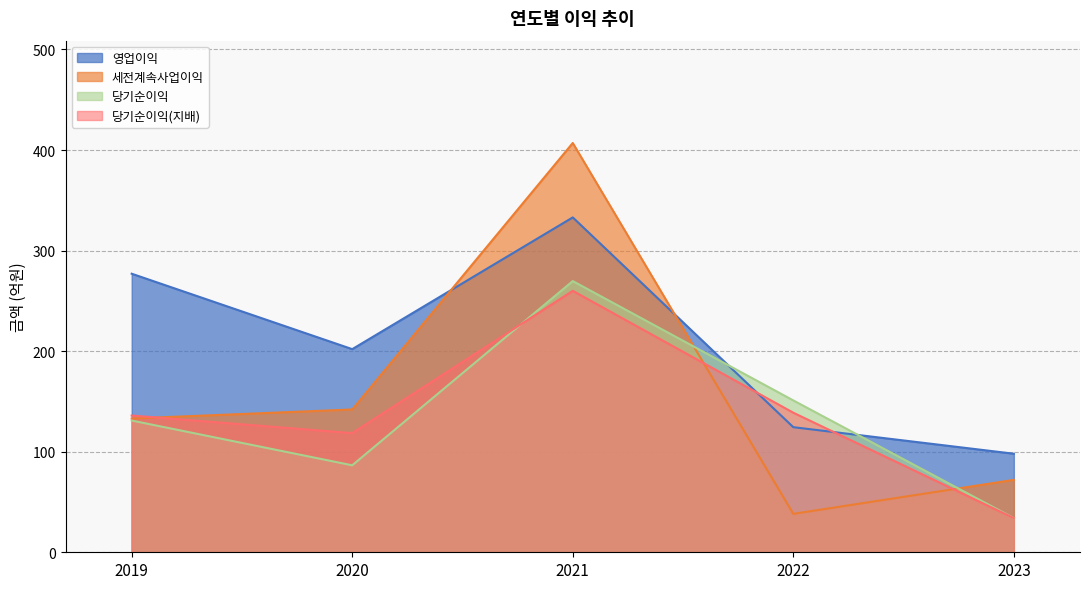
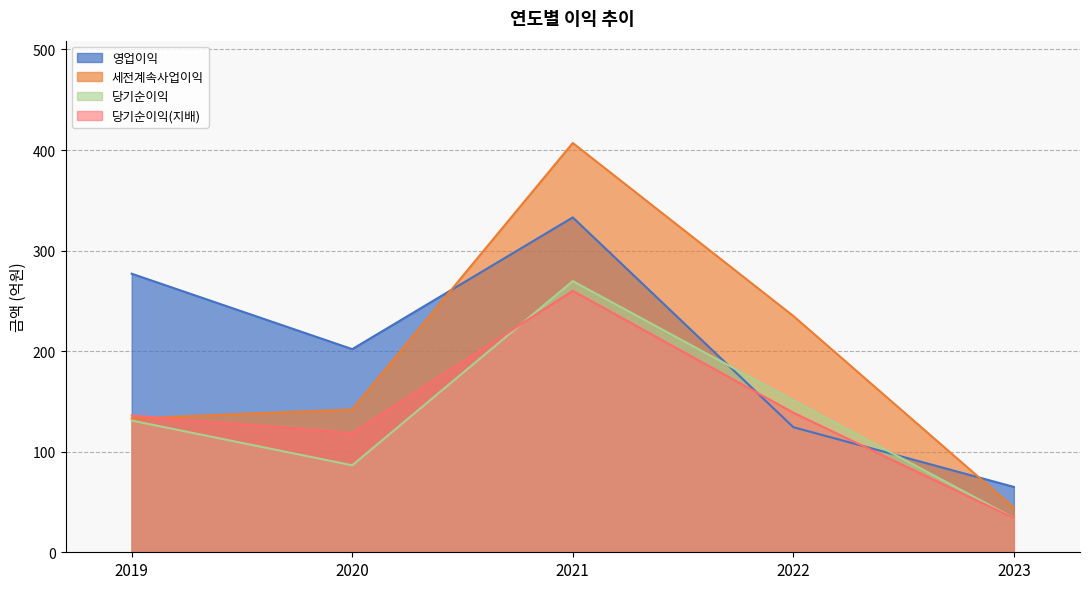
  {
    "영업이익": {
      "2019": 277,
      "2020": 202,
      "2021": 333,
      "2022": 124,
-     "2023": 98
+     "2023": 65
    },
    "세전계속사업이익": {
      "2020": 142,
      "2021": 407,
-     "2022": 38,
-     "2023": 72
+     "2022": 235,
+     "2023": 44
    },
    "당기순이익": {
      "2020": 87,
      "2021": 270,
      "2022": 151
    },
    "당기순이익(지배)": {
      "2019": 136,
      "2020": 119,
      "2021": 260,
      "2022": 139
    }
  }
